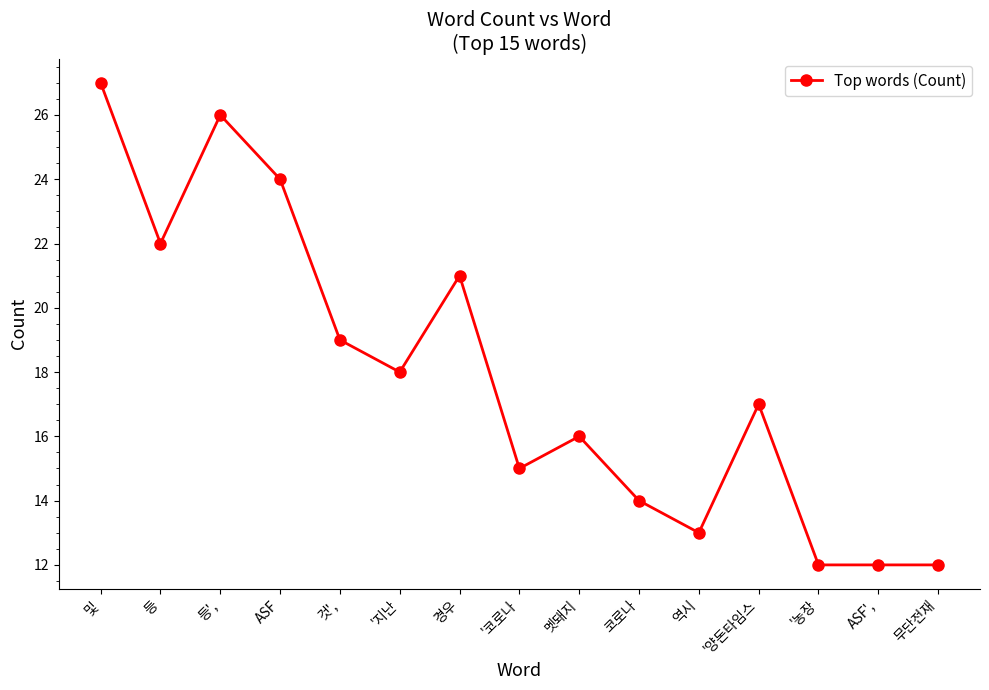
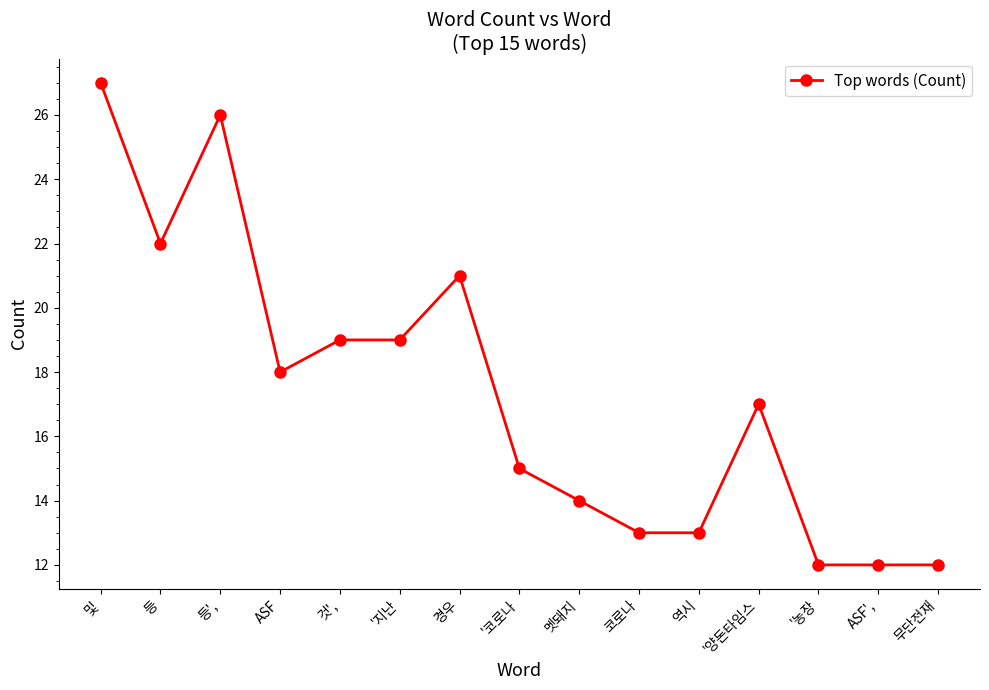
  {
    "및": 27,
    "등": 22,
    "등',": 26,
-   "ASF": 24,
+   "ASF": 18,
    "것',": 19,
-   "'지난": 18,
+   "'지난": 19,
    "경우": 21,
    "'코로나": 15,
-   "멧돼지": 16,
-   "코로나": 14,
+   "멧돼지": 14,
+   "코로나": 13,
    "역시": 13,
    "'양돈타임스": 17,
    "'농장": 12,
    "ASF',": 12,
    "무단전재": 12
  }
